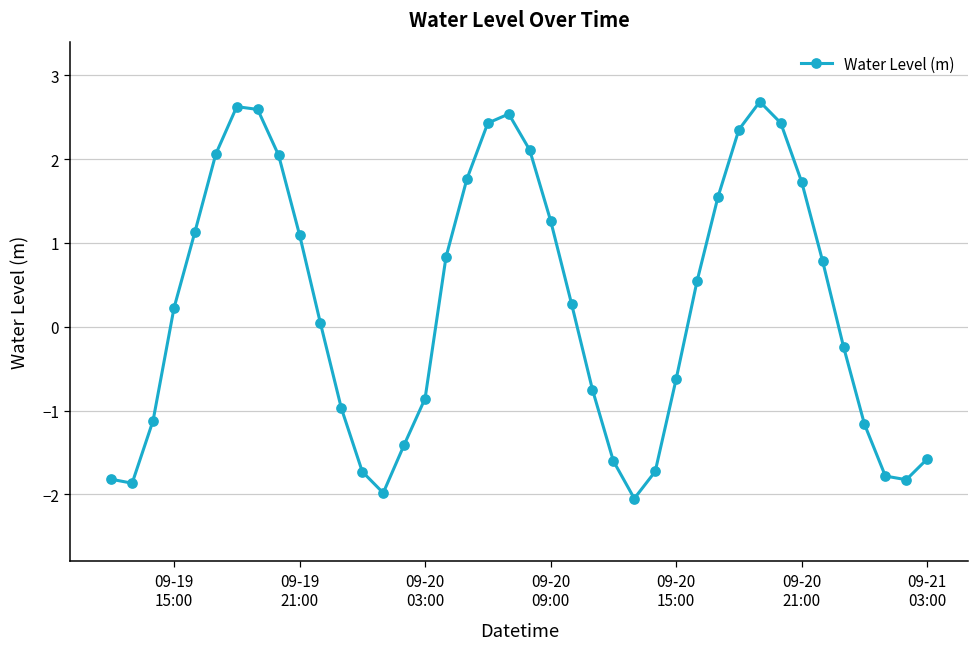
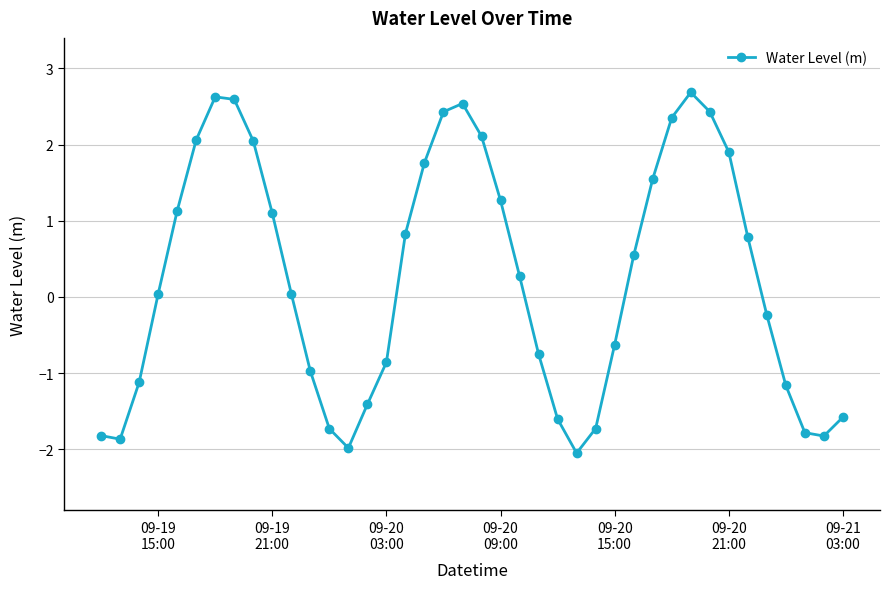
  {
-   "09-19 15:00": 0.2,
+   "09-19 15:00": 0.0,
    "09-19 21:00": 1.1,
    "09-20 03:00": -0.9,
    "09-20 09:00": 1.3,
    "09-20 15:00": -0.6,
-   "09-20 21:00": 1.7,
+   "09-20 21:00": 1.9,
    "09-21 03:00": -1.6
  }
